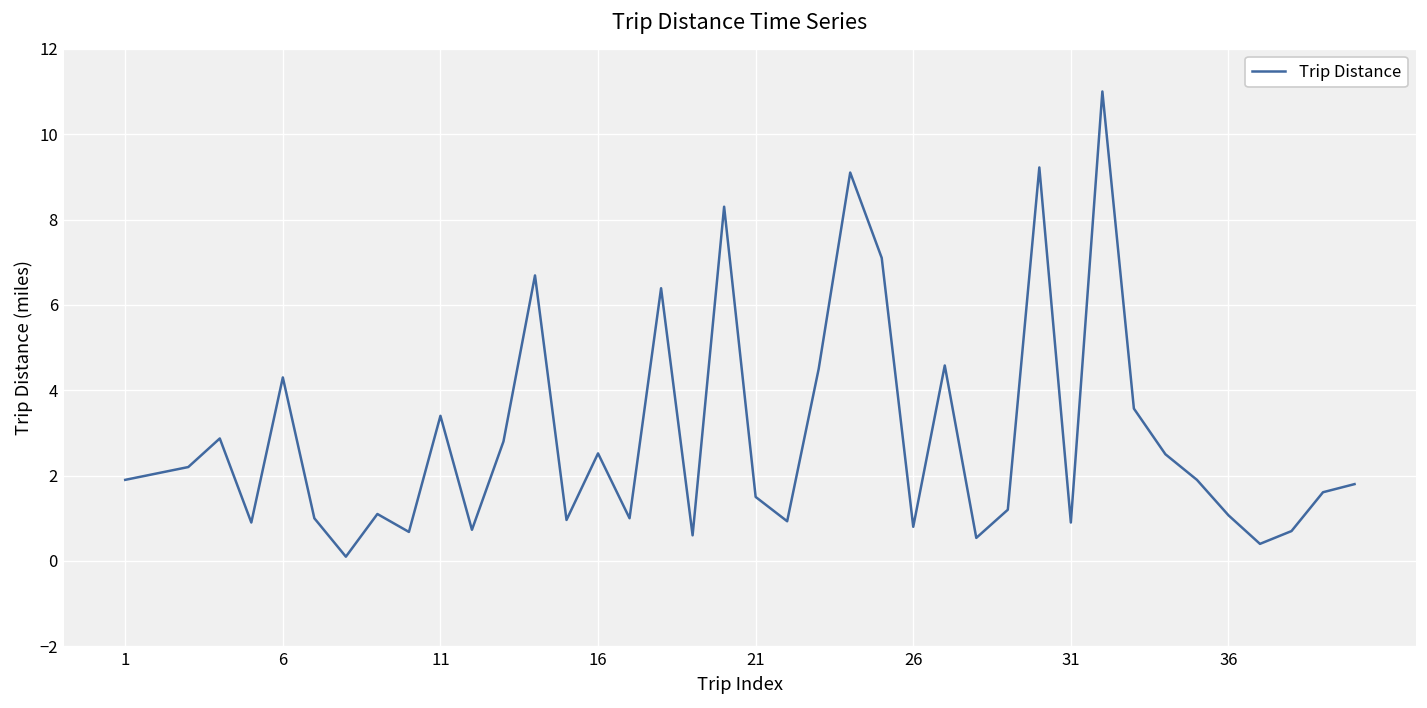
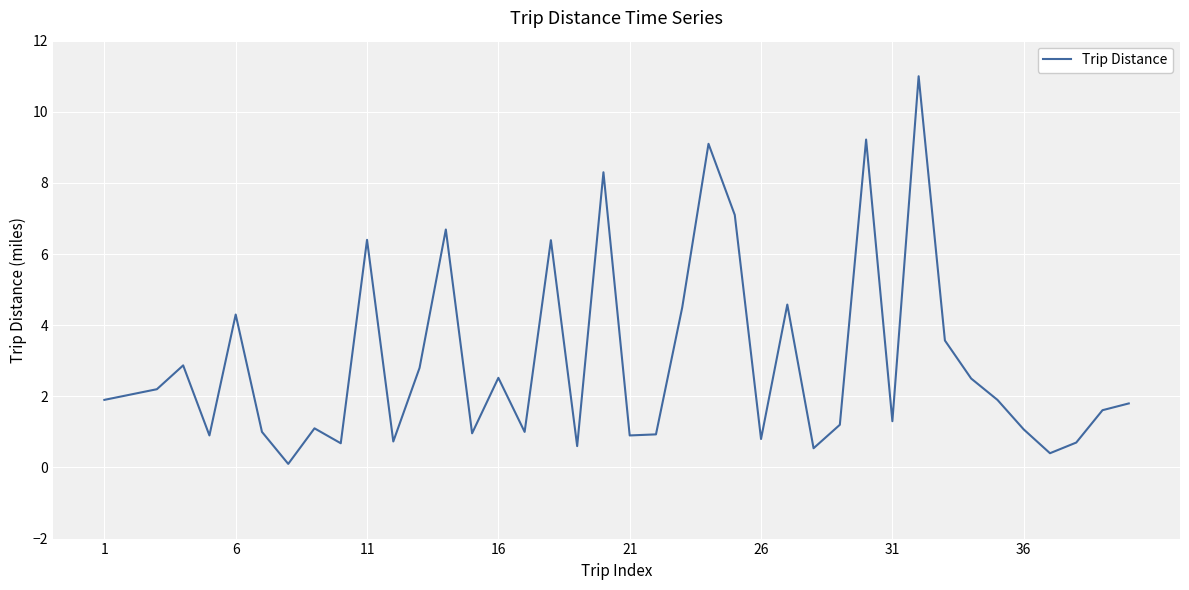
  {
    "1": 1.9,
    "6": 4.3,
-   "11": 3.4,
+   "11": 6.4,
    "16": 2.5,
-   "21": 1.5,
+   "21": 0.9,
    "26": 0.8,
-   "31": 0.9,
+   "31": 1.3,
    "36": 1.1
  }
